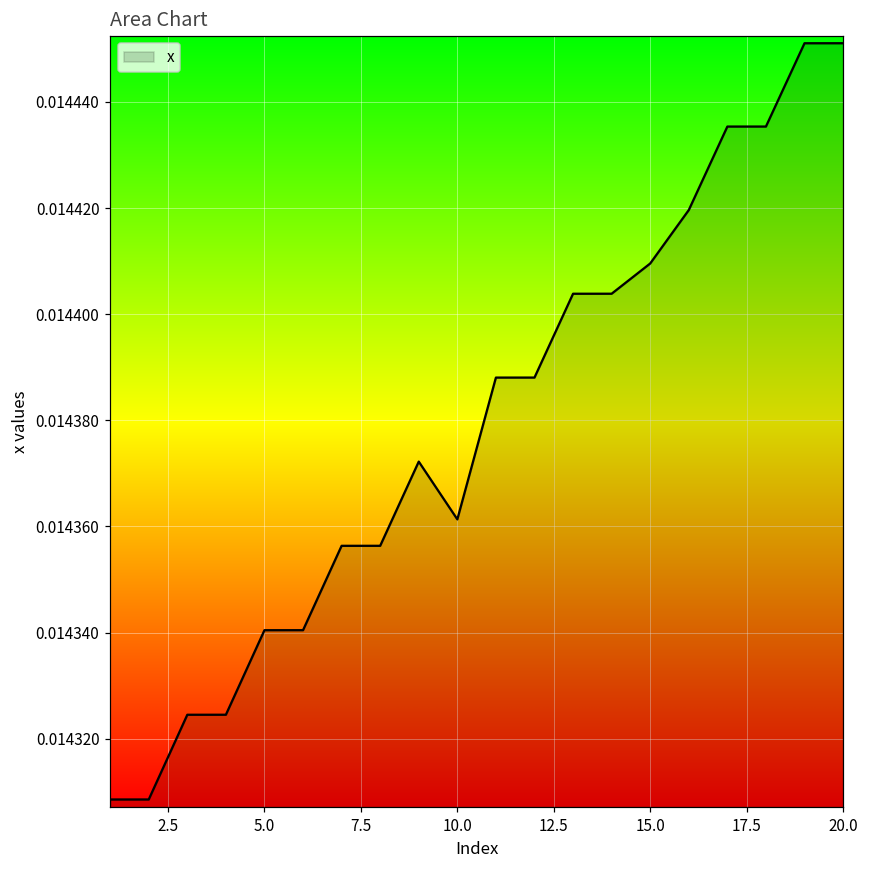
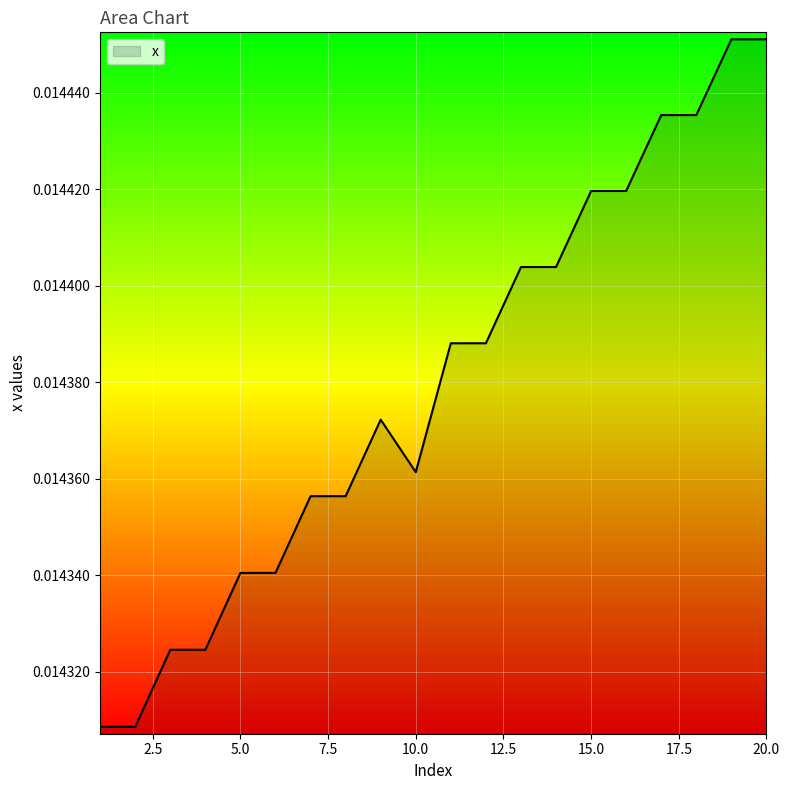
  {
    "5.0": 0.014340,
    "10.0": 0.014361,
-   "15.0": 0.014410,
+   "15.0": 0.014420,
    "20.0": 0.014451
  }
